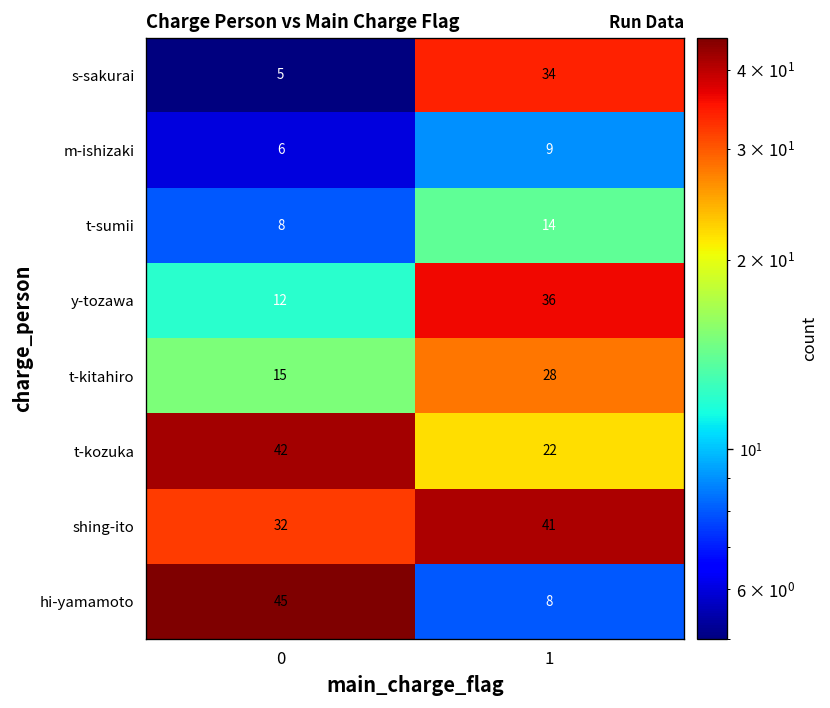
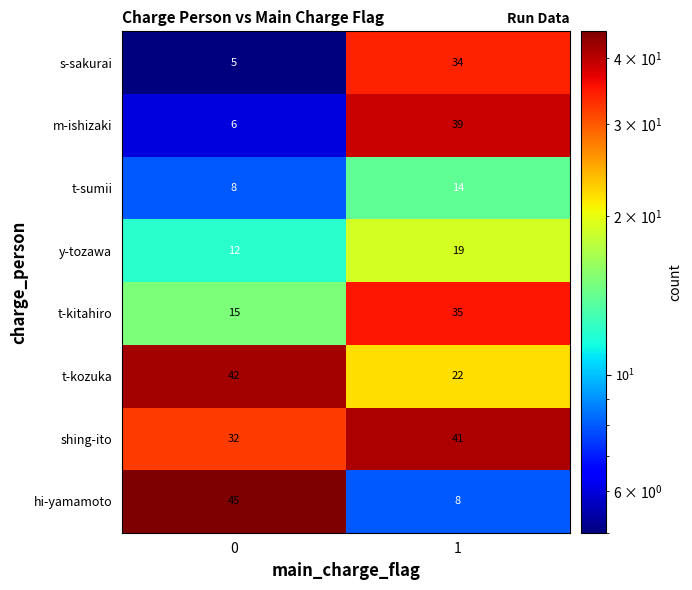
  {
    "s-sakurai": {
      "0": 5,
      "1": 34
    },
    "m-ishizaki": {
      "0": 6,
-     "1": 9
+     "1": 39
    },
    "t-sumii": {
      "0": 8,
      "1": 14
    },
    "y-tozawa": {
      "0": 12,
-     "1": 36
+     "1": 19
    },
    "t-kitahiro": {
      "0": 15,
-     "1": 28
+     "1": 35
    },
    "t-kozuka": {
      "0": 42,
      "1": 22
    },
    "shing-ito": {
      "0": 32,
      "1": 41
    },
    "hi-yamamoto": {
      "0": 45,
      "1": 8
    }
  }
